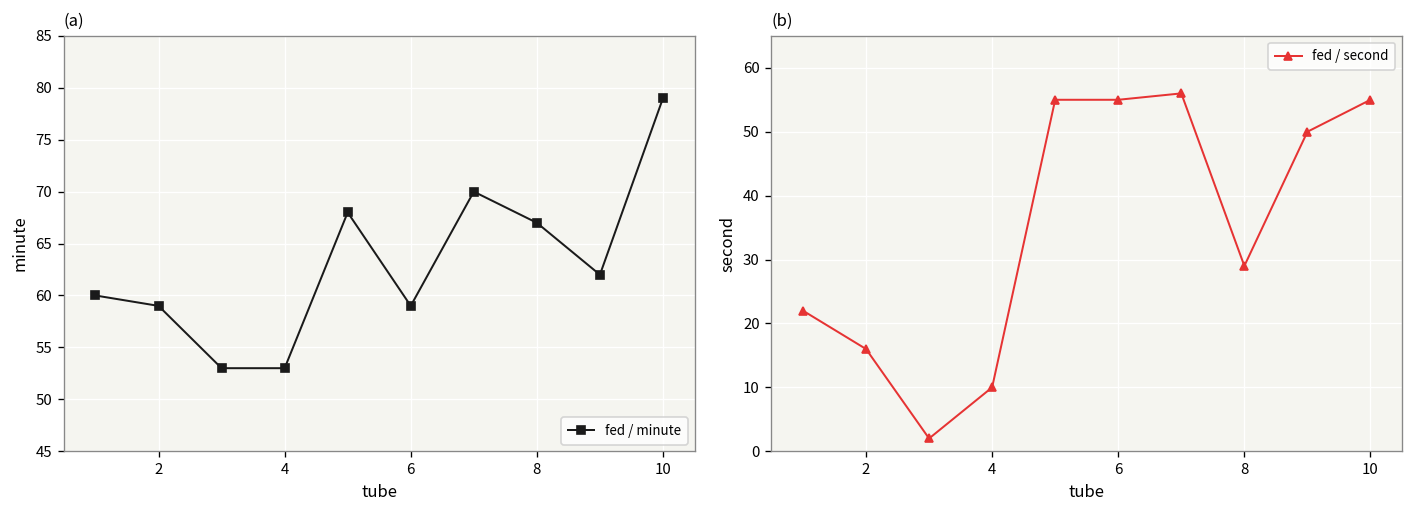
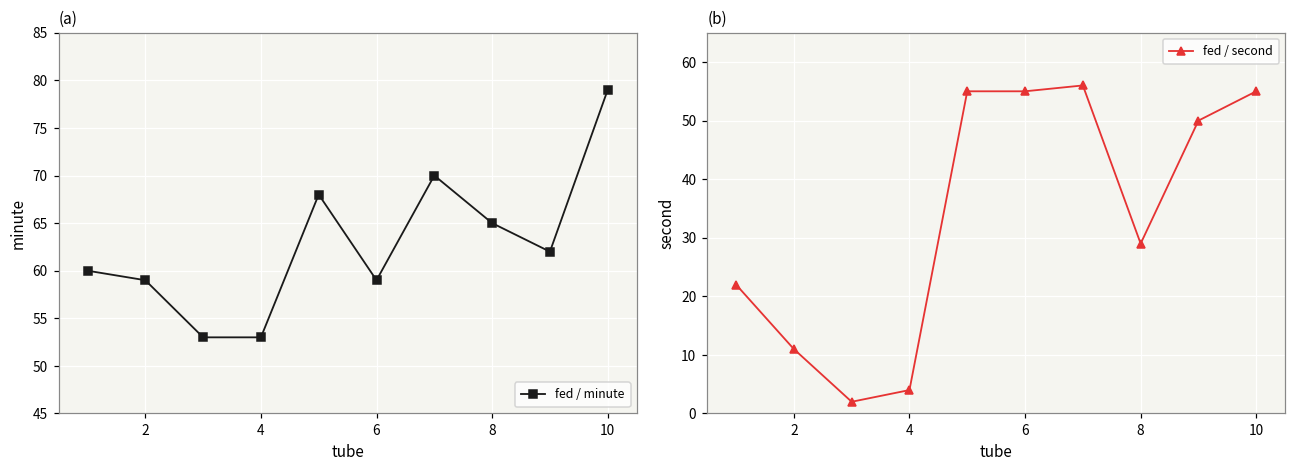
  {
    "(a)": {
      "2": 59,
      "4": 53,
      "6": 59,
-     "8": 67,
+     "8": 65,
      "10": 79
    },
    "(b)": {
-     "2": 16,
-     "4": 10,
+     "2": 11,
+     "4": 4,
      "6": 55,
      "8": 29,
      "10": 55
    }
  }
